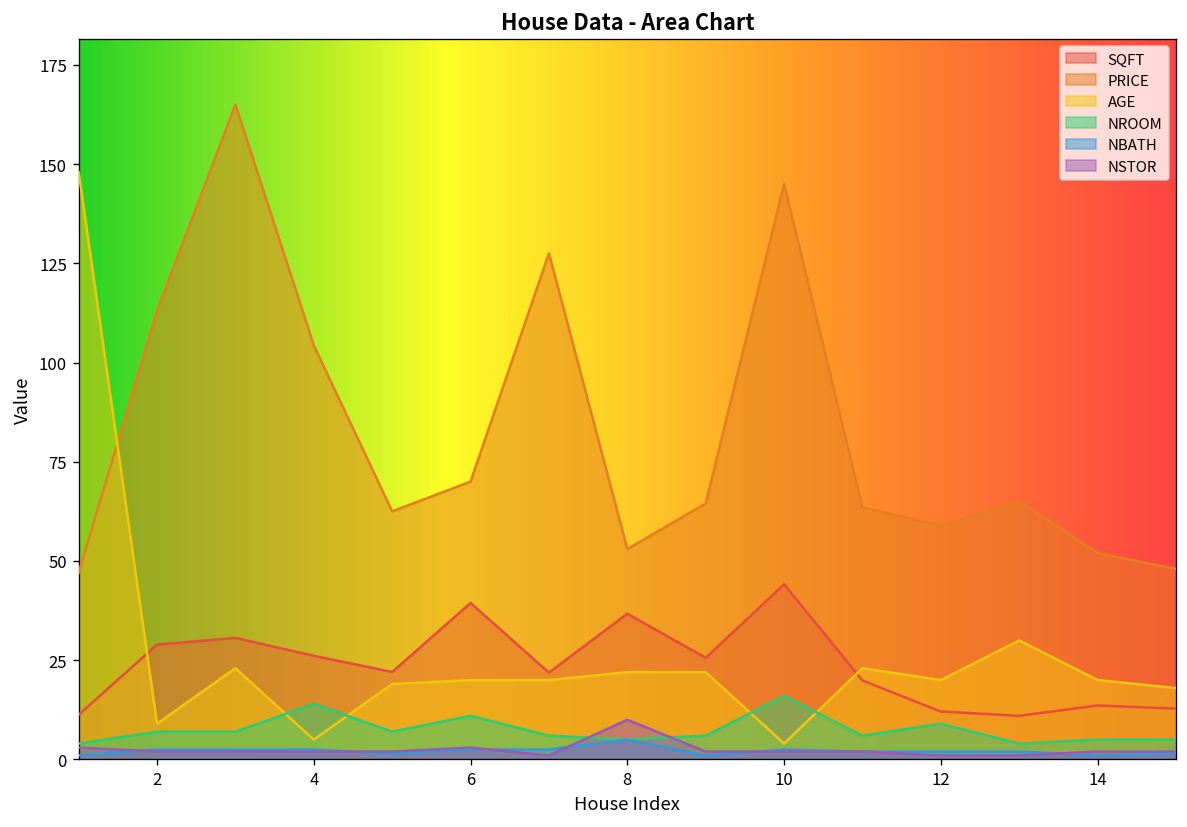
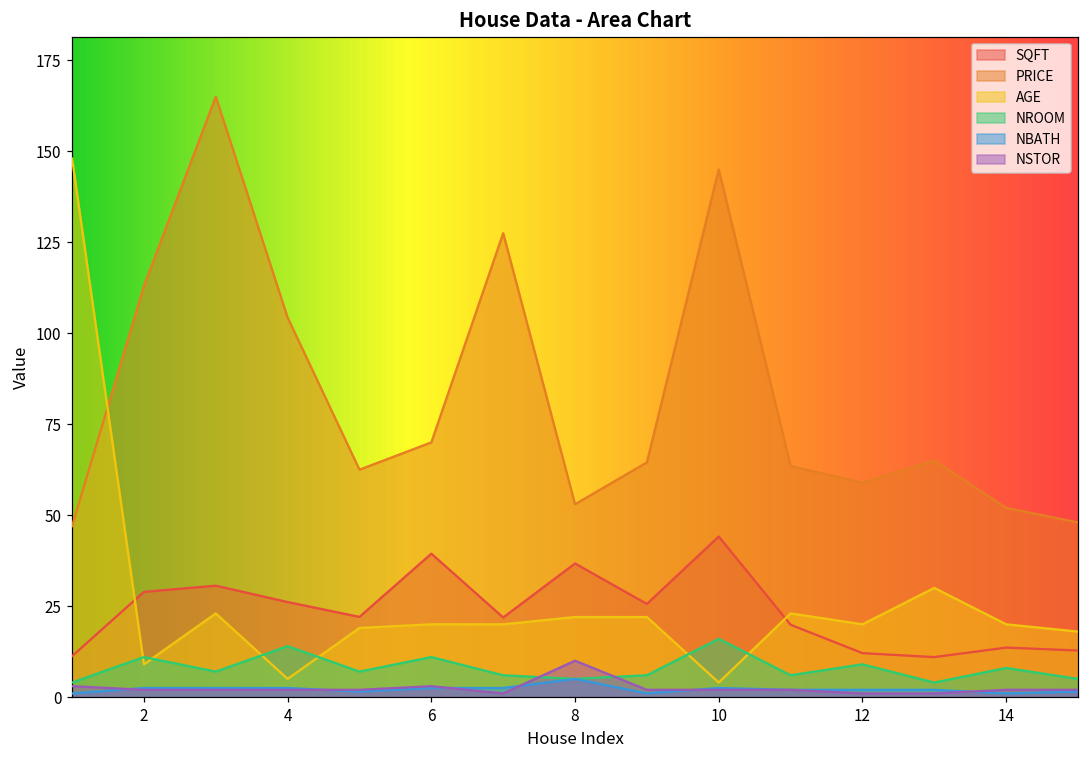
  {
    "NROOM": {
-     "2": 7,
+     "2": 11,
      "4": 14,
      "6": 11,
      "10": 16,
      "12": 9,
-     "14": 5
+     "14": 8
    },
    "NBATH": {
      "12": 2,
      "14": 1
    },
    "NSTOR": {
      "8": 10,
      "12": 1,
      "14": 2
    }
  }
